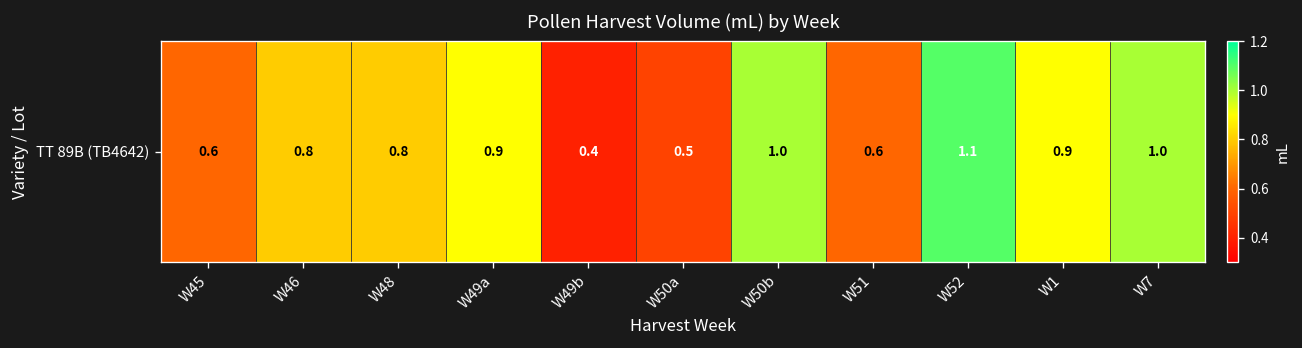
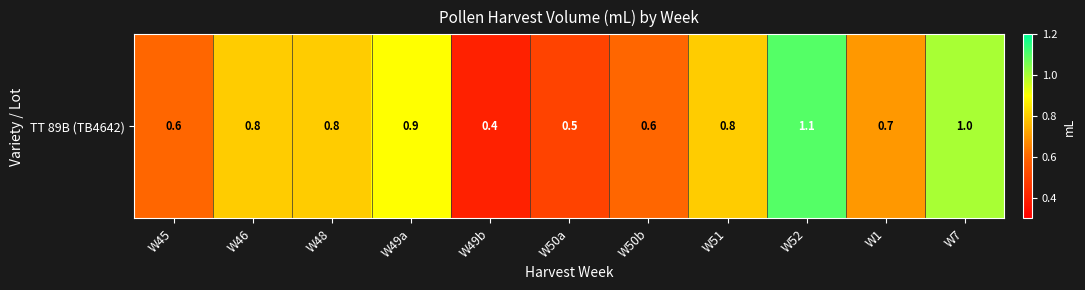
  {
    "TT 89B (TB4642)": {
      "W45": 0.6,
      "W46": 0.8,
      "W48": 0.8,
      "W49a": 0.9,
      "W49b": 0.4,
      "W50a": 0.5,
-     "W50b": 1.0,
-     "W51": 0.6,
+     "W50b": 0.6,
+     "W51": 0.8,
      "W52": 1.1,
-     "W1": 0.9,
+     "W1": 0.7,
      "W7": 1.0
    }
  }
